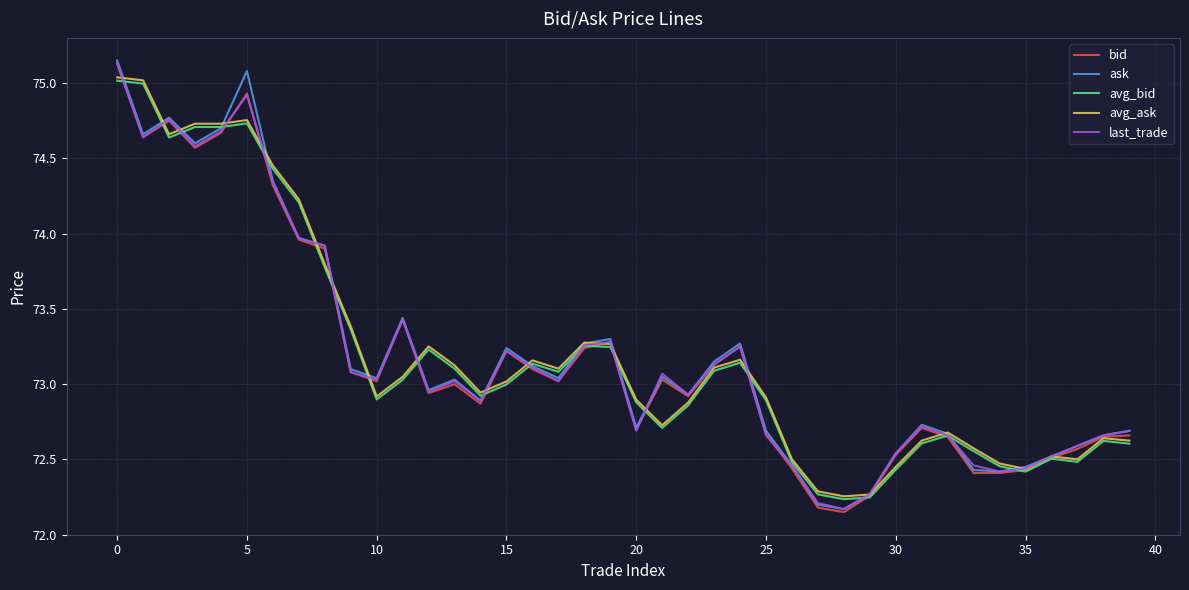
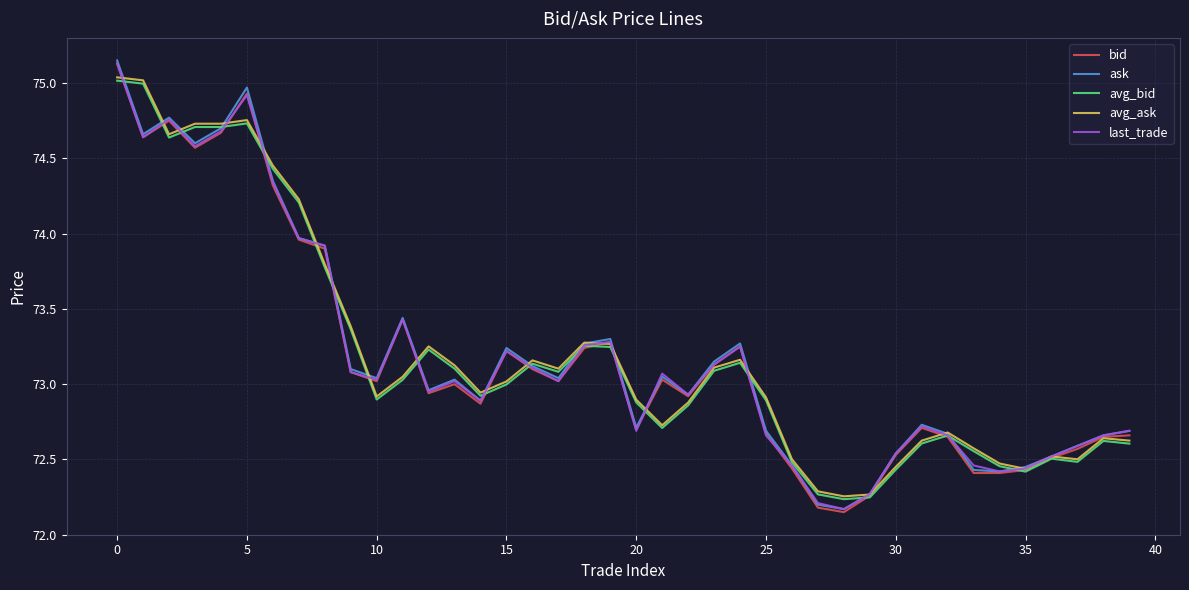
  {
    "ask": {
      "0": 75.15,
-     "5": 75.08,
+     "5": 74.97,
      "15": 73.24,
      "25": 72.69
    },
    "avg_bid": {
      "0": 75.02,
      "5": 74.73,
      "10": 72.90,
      "15": 73.00,
      "20": 72.88,
      "25": 72.89,
      "30": 72.43
    },
    "avg_ask": {
      "0": 75.04,
      "5": 74.75,
      "10": 72.92,
      "15": 73.02,
      "20": 72.90,
      "25": 72.91,
      "30": 72.45
    }
  }
